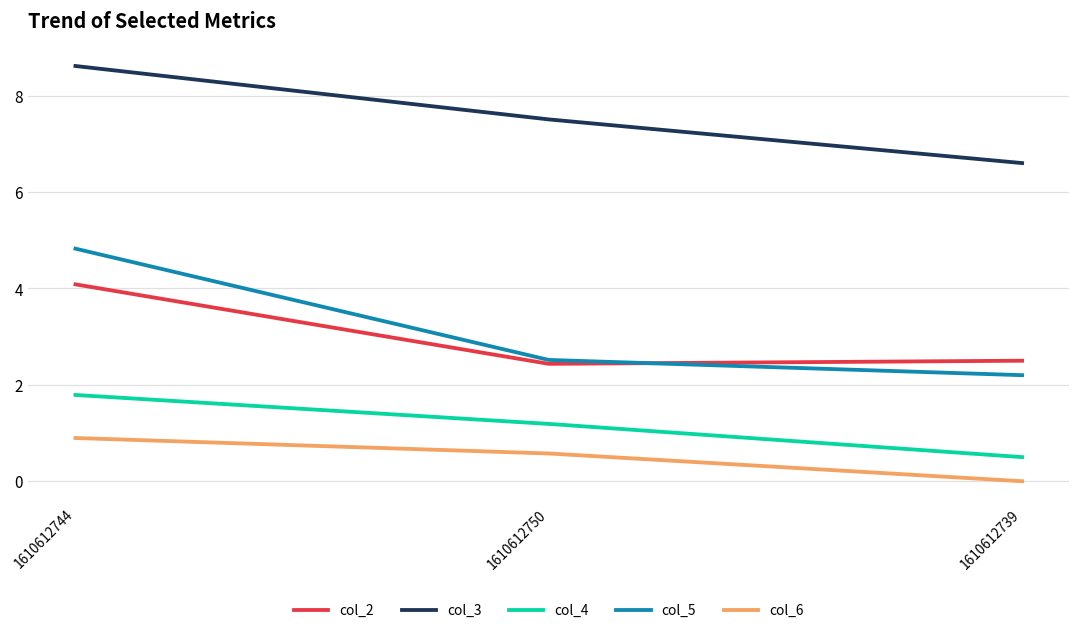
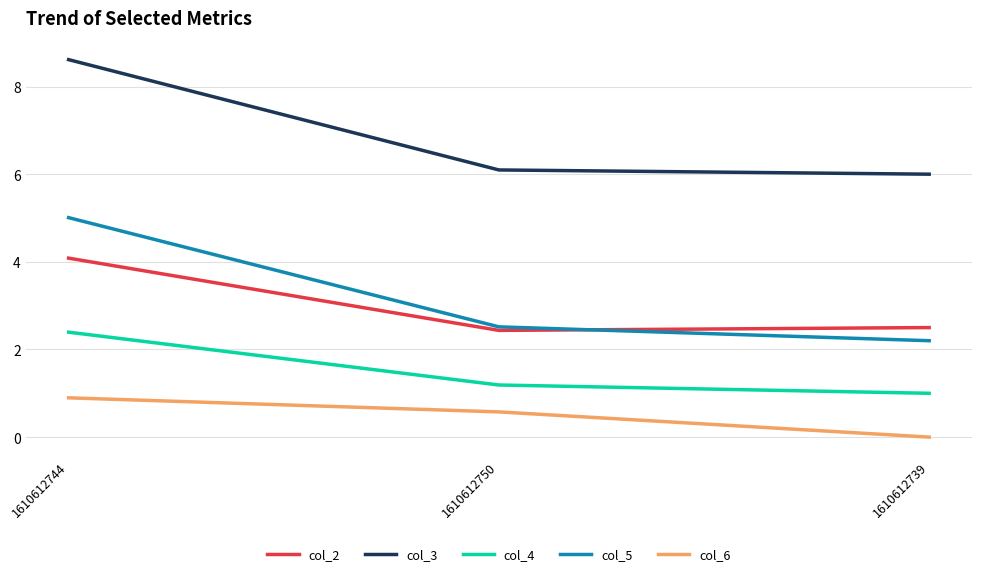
  {
    "col_2": {
      "1610612744": 4.1,
      "1610612750": 2.4,
      "1610612739": 2.5
    },
    "col_3": {
      "1610612744": 8.6,
-     "1610612750": 7.5,
-     "1610612739": 6.6
+     "1610612750": 6.1,
+     "1610612739": 6.0
    },
    "col_4": {
-     "1610612744": 1.8,
+     "1610612744": 2.4,
      "1610612750": 1.2,
-     "1610612739": 0.5
+     "1610612739": 1.0
    },
    "col_5": {
-     "1610612744": 4.8,
+     "1610612744": 5.0,
      "1610612750": 2.5,
      "1610612739": 2.2
    },
    "col_6": {
      "1610612744": 0.9,
      "1610612750": 0.6,
      "1610612739": 0.0
    }
  }
